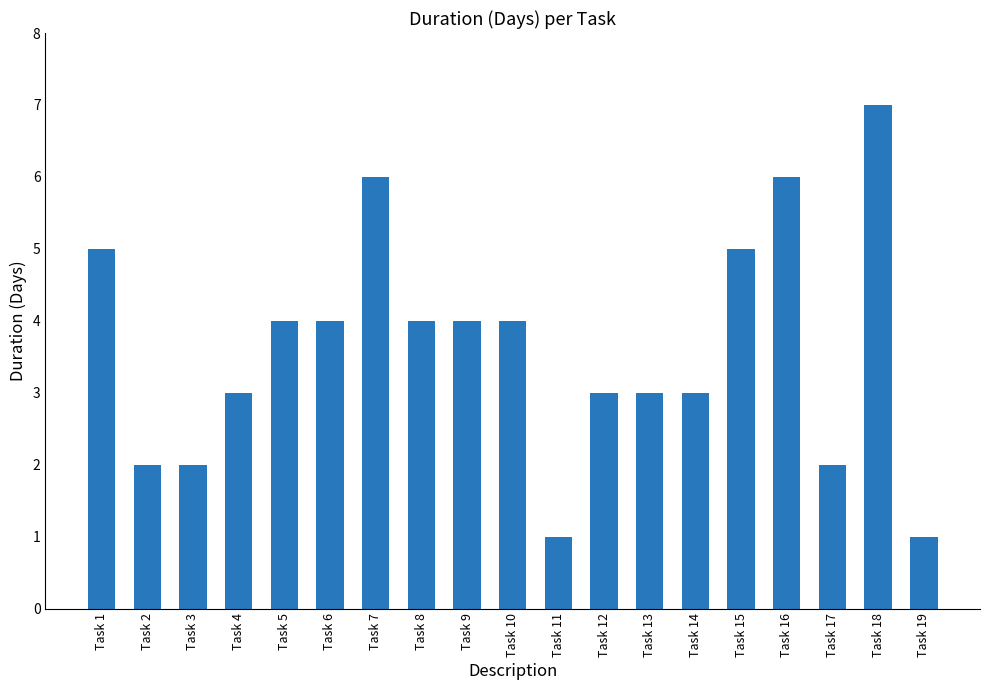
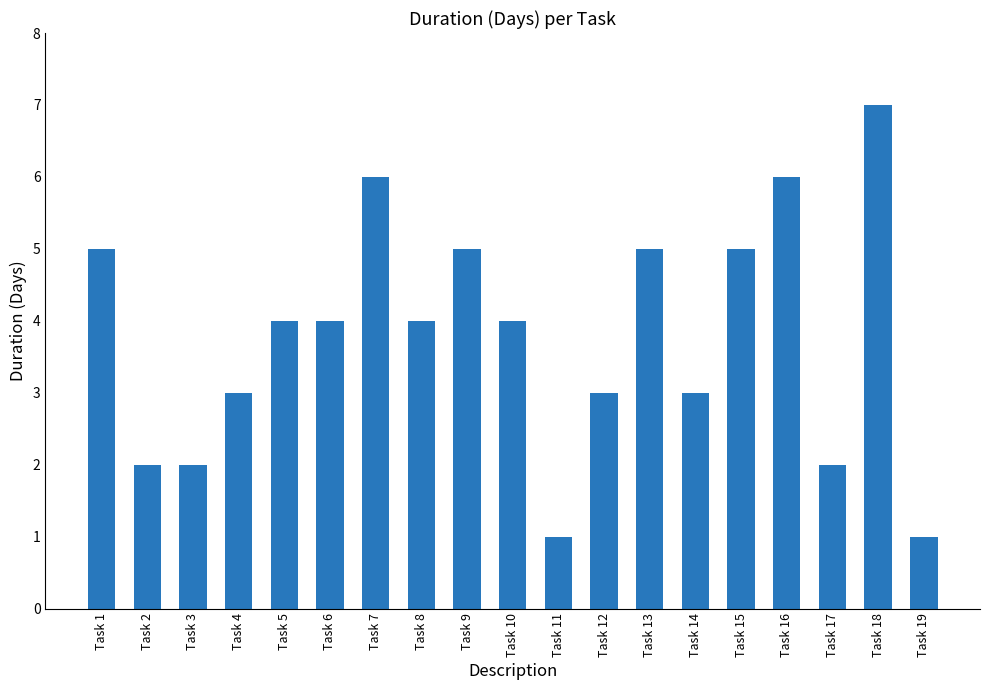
  {
    "Task 1": 5,
    "Task 2": 2,
    "Task 3": 2,
    "Task 4": 3,
    "Task 5": 4,
    "Task 6": 4,
    "Task 7": 6,
    "Task 8": 4,
-   "Task 9": 4,
+   "Task 9": 5,
    "Task 10": 4,
    "Task 11": 1,
    "Task 12": 3,
-   "Task 13": 3,
+   "Task 13": 5,
    "Task 14": 3,
    "Task 15": 5,
    "Task 16": 6,
    "Task 17": 2,
    "Task 18": 7,
    "Task 19": 1
  }
